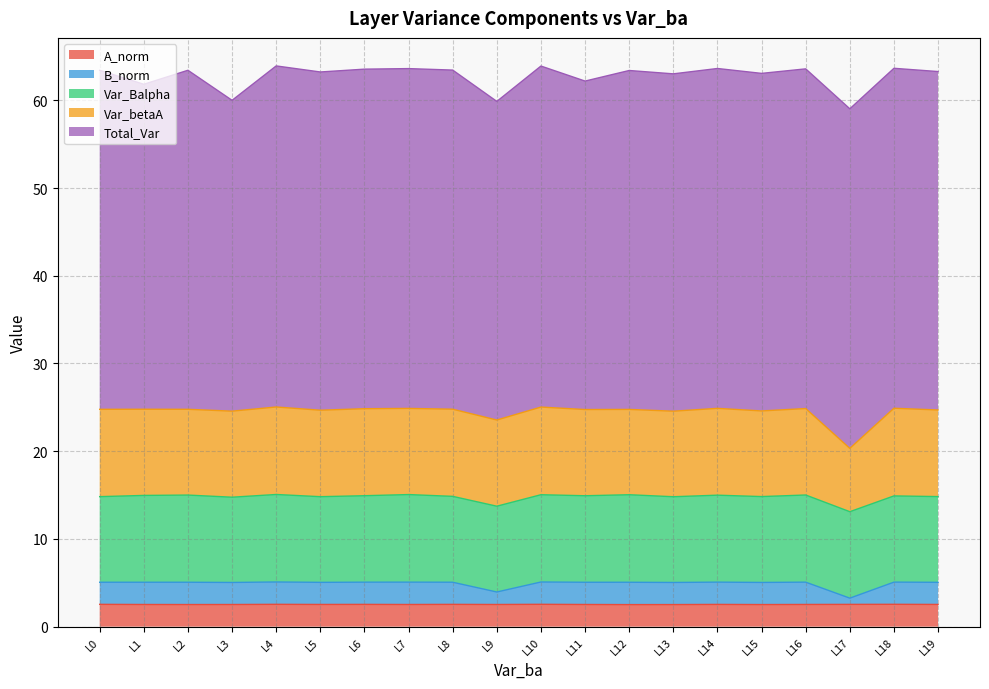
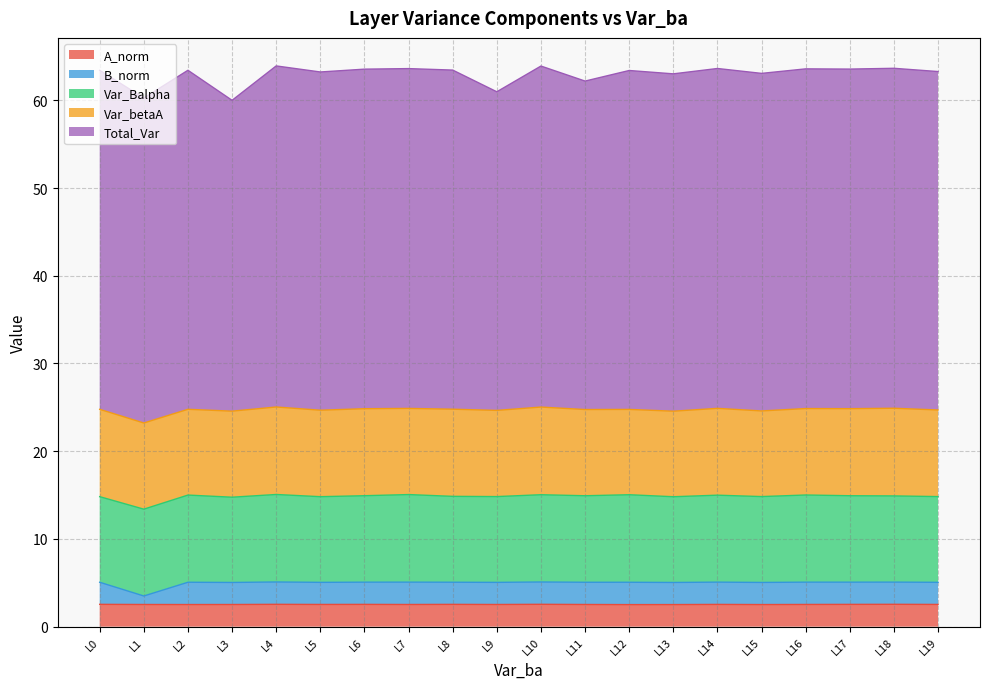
  {
    "A_norm": {
      "L0": 3,
      "L1": 3,
      "L2": 3,
      "L3": 3,
      "L4": 3,
      "L5": 3,
      "L6": 3,
      "L7": 3,
      "L8": 3,
      "L9": 3,
      "L10": 3,
      "L11": 3,
      "L12": 3,
      "L13": 3,
      "L14": 3,
      "L15": 3,
      "L16": 3,
      "L17": 3,
      "L18": 3,
      "L19": 3
    },
    "B_norm": {
      "L0": 3,
-     "L1": 3,
+     "L1": 1,
      "L2": 3,
      "L3": 3,
      "L4": 3,
      "L5": 3,
      "L6": 3,
      "L7": 3,
      "L8": 3,
-     "L9": 1,
+     "L9": 3,
      "L10": 3,
      "L11": 3,
      "L12": 3,
      "L13": 3,
      "L14": 3,
      "L15": 3,
      "L16": 3,
-     "L17": 1,
+     "L17": 3,
      "L18": 3,
      "L19": 3
    },
    "Var_Balpha": {
      "L0": 10,
      "L1": 10,
      "L2": 10,
      "L3": 10,
      "L4": 10,
      "L5": 10,
      "L6": 10,
      "L7": 10,
      "L8": 10,
      "L9": 10,
      "L10": 10,
      "L11": 10,
      "L12": 10,
      "L13": 10,
      "L14": 10,
      "L15": 10,
      "L16": 10,
      "L17": 10,
      "L18": 10,
      "L19": 10
    },
    "Var_betaA": {
      "L0": 10,
      "L1": 10,
      "L2": 10,
      "L3": 10,
      "L4": 10,
      "L5": 10,
      "L6": 10,
      "L7": 10,
      "L8": 10,
      "L9": 10,
      "L10": 10,
      "L11": 10,
      "L12": 10,
      "L13": 10,
      "L14": 10,
      "L15": 10,
      "L16": 10,
-     "L17": 7,
+     "L17": 10,
      "L18": 10,
      "L19": 10
    },
    "Total_Var": {
      "L2": 39,
      "L3": 35,
      "L4": 39,
      "L5": 39,
      "L6": 39,
      "L7": 39,
      "L8": 39,
      "L9": 36,
      "L10": 39,
      "L11": 37,
      "L12": 39,
      "L13": 38,
      "L14": 39,
      "L15": 38,
      "L16": 39,
      "L17": 39,
      "L18": 39,
      "L19": 39
    }
  }
